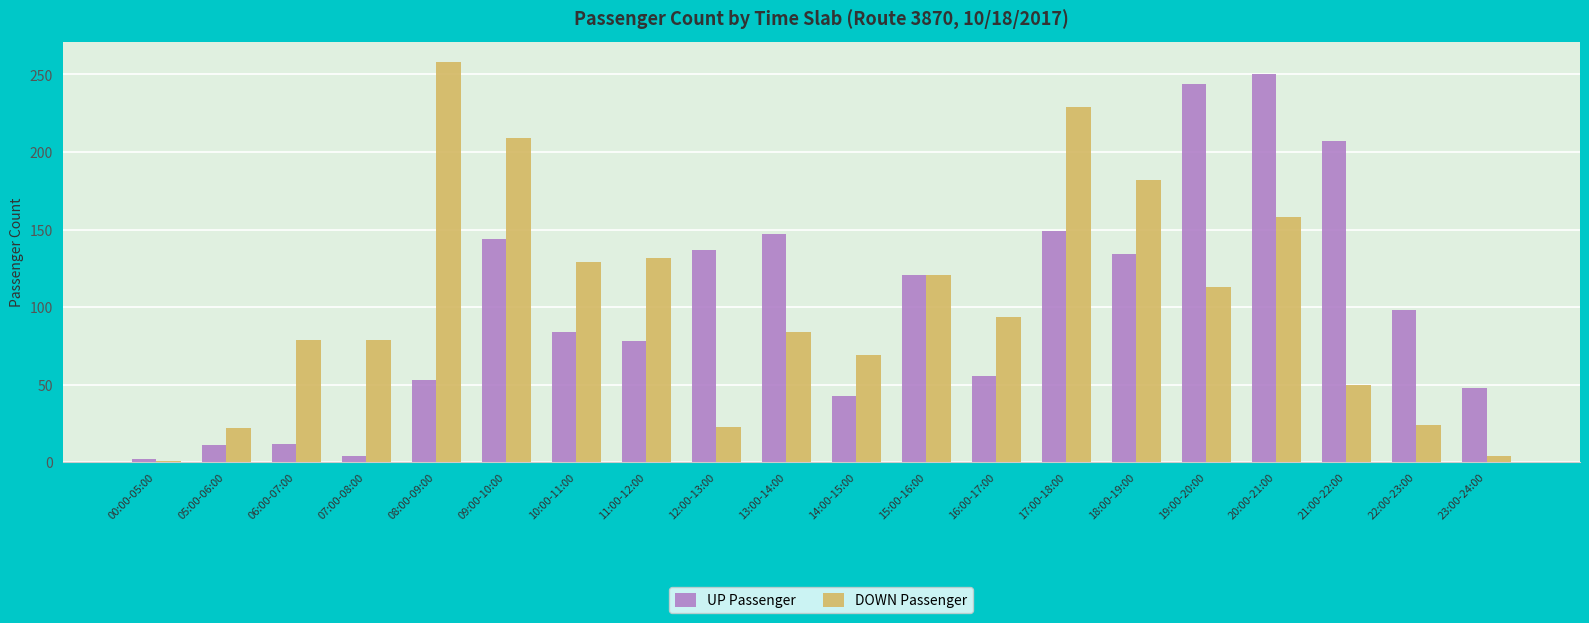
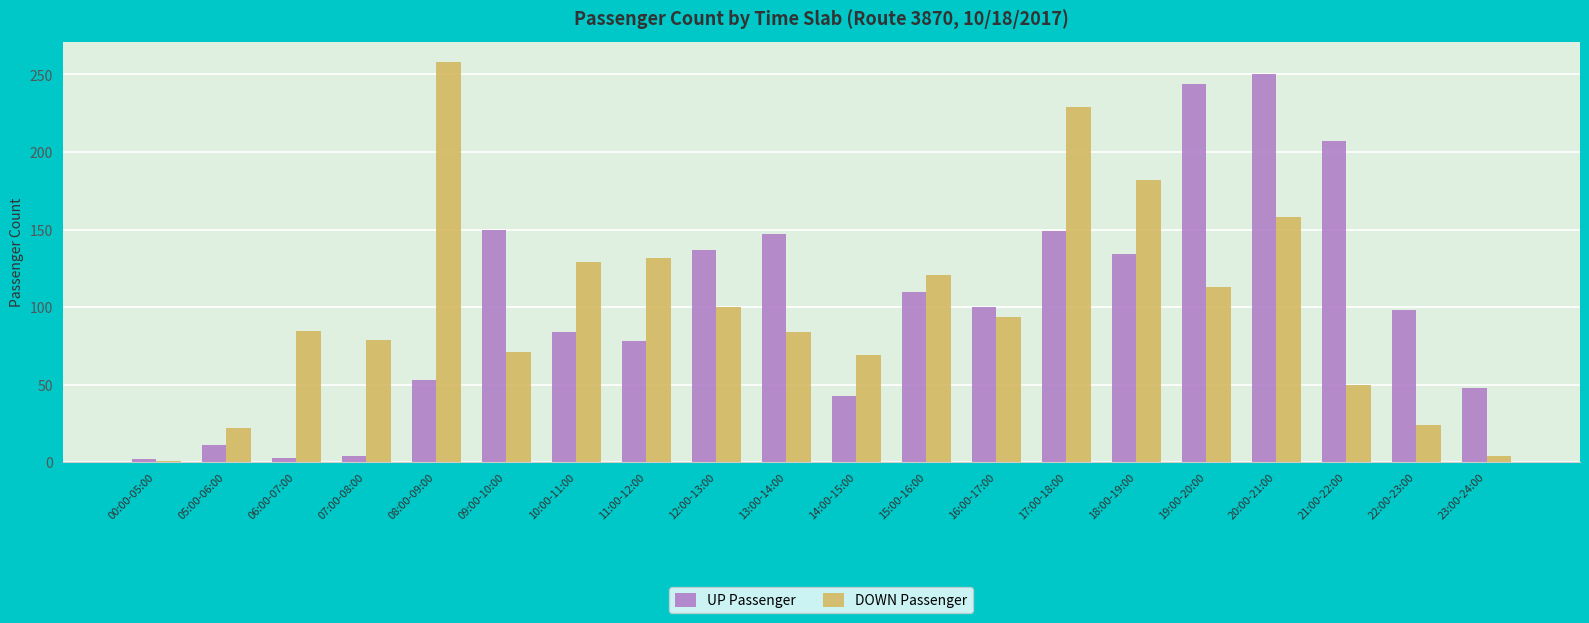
  {
    "UP Passenger": {
      "00:00-05:00": 2,
      "05:00-06:00": 11,
-     "06:00-07:00": 12,
+     "06:00-07:00": 3,
      "07:00-08:00": 4,
      "08:00-09:00": 53,
-     "09:00-10:00": 144,
+     "09:00-10:00": 150,
      "10:00-11:00": 84,
      "11:00-12:00": 78,
      "12:00-13:00": 137,
      "13:00-14:00": 147,
      "14:00-15:00": 43,
-     "15:00-16:00": 121,
-     "16:00-17:00": 56,
+     "15:00-16:00": 110,
+     "16:00-17:00": 100,
      "17:00-18:00": 149,
      "18:00-19:00": 134,
      "19:00-20:00": 244,
      "20:00-21:00": 250,
      "21:00-22:00": 207,
      "22:00-23:00": 98,
      "23:00-24:00": 48
    },
    "DOWN Passenger": {
      "05:00-06:00": 22,
-     "06:00-07:00": 79,
+     "06:00-07:00": 85,
      "07:00-08:00": 79,
      "08:00-09:00": 258,
-     "09:00-10:00": 209,
+     "09:00-10:00": 71,
      "10:00-11:00": 129,
      "11:00-12:00": 132,
-     "12:00-13:00": 23,
+     "12:00-13:00": 100,
      "13:00-14:00": 84,
      "14:00-15:00": 69,
      "15:00-16:00": 121,
      "16:00-17:00": 94,
      "17:00-18:00": 229,
      "18:00-19:00": 182,
      "19:00-20:00": 113,
      "20:00-21:00": 158,
      "21:00-22:00": 50,
      "22:00-23:00": 24,
      "23:00-24:00": 4
    }
  }
